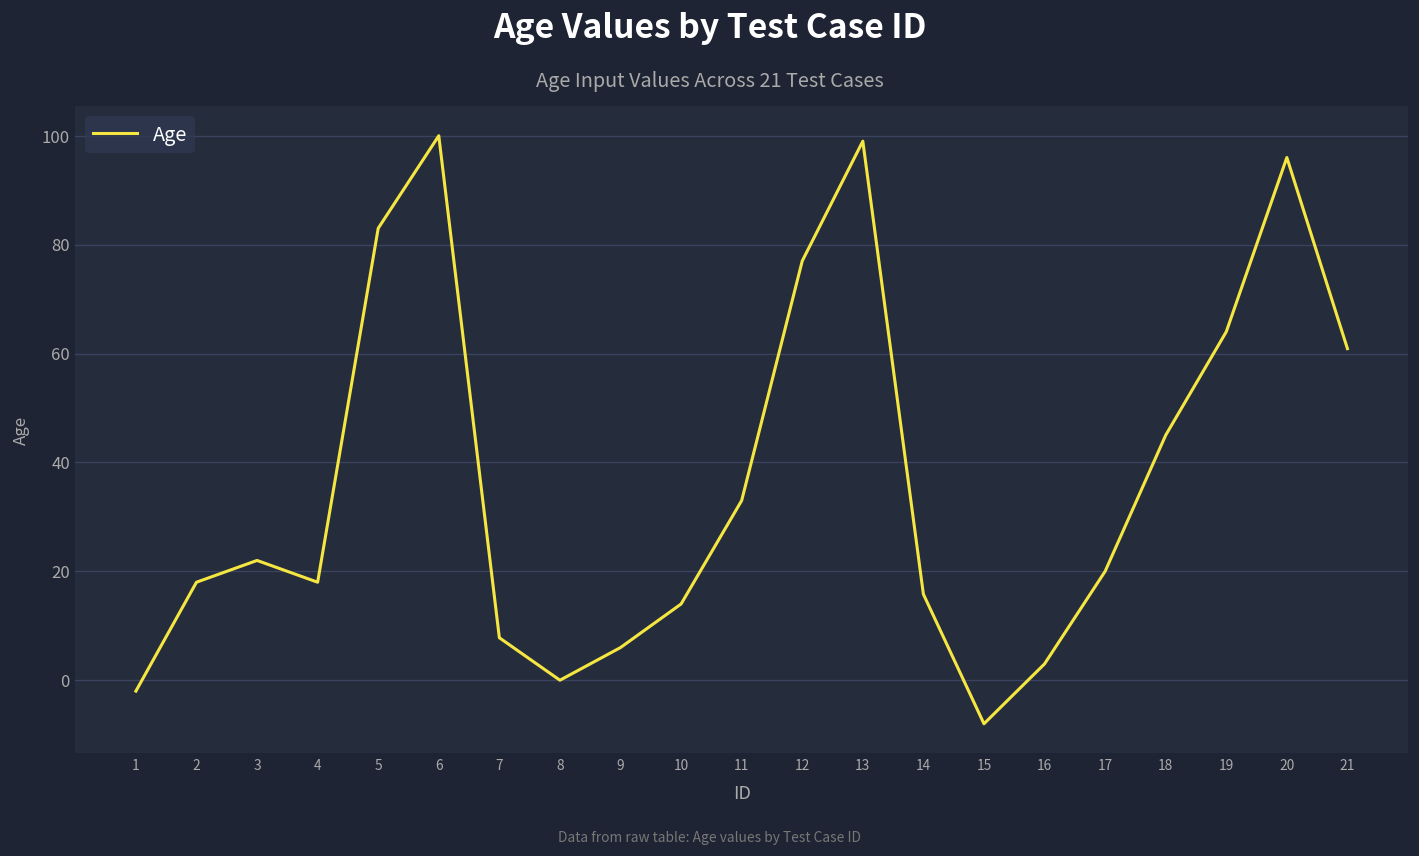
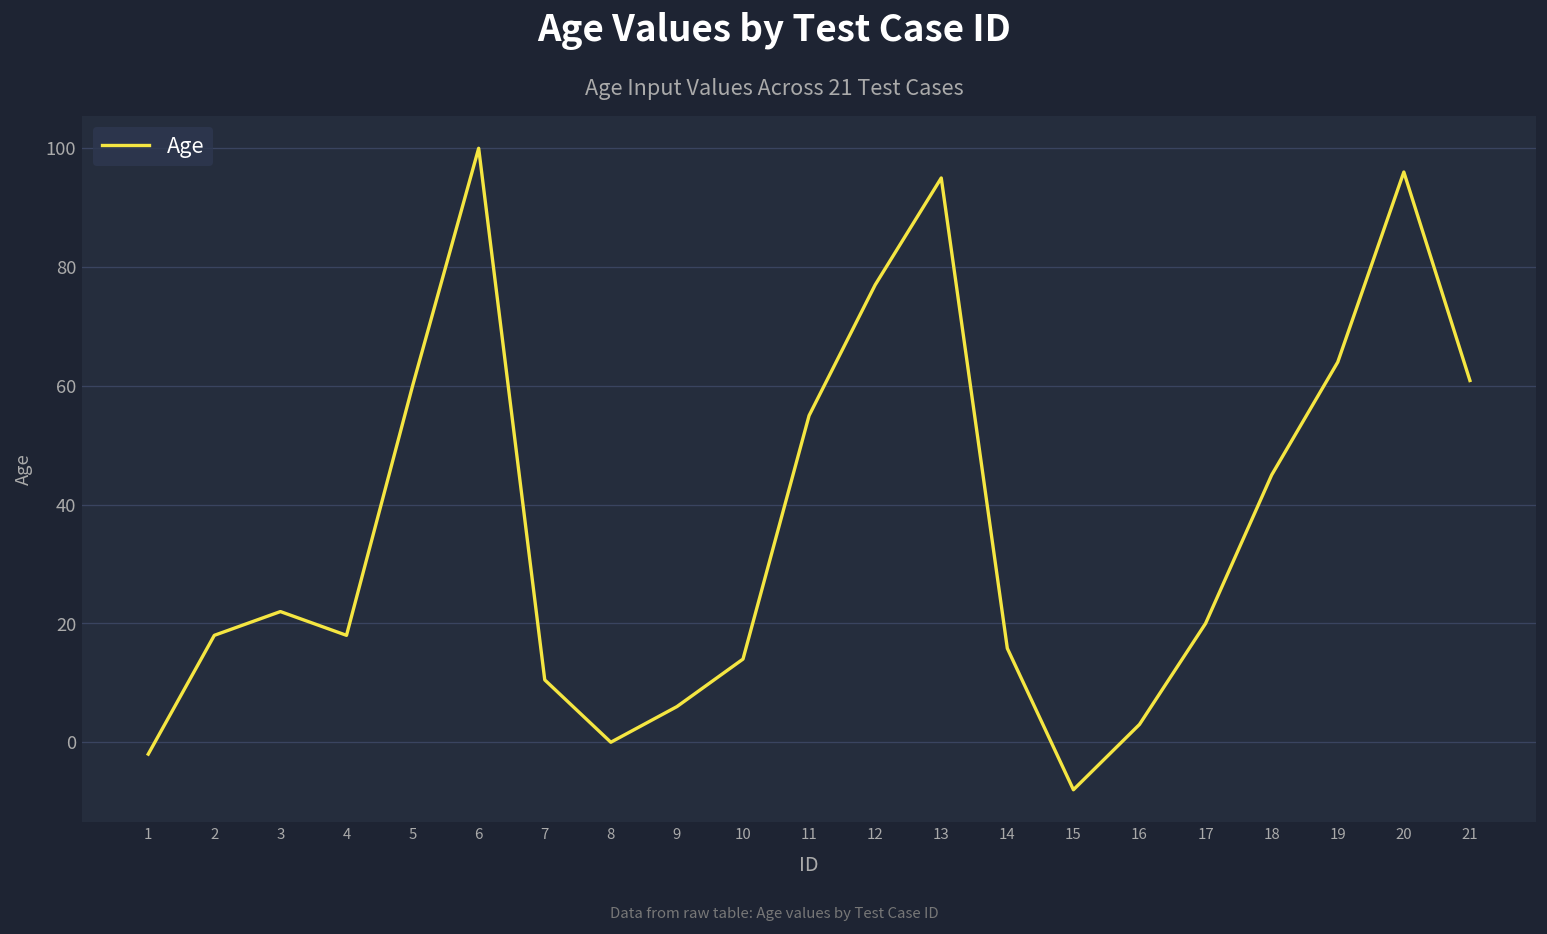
  {
    "1": -2,
    "2": 18,
    "3": 22,
    "4": 18,
-   "5": 83,
+   "5": 60,
    "6": 100,
-   "7": 8,
+   "7": 11,
    "8": 0,
    "9": 6,
    "10": 14,
-   "11": 33,
+   "11": 55,
    "12": 77,
-   "13": 99,
+   "13": 95,
    "14": 16,
    "15": -8,
    "16": 3,
    "17": 20,
    "18": 45,
    "19": 64,
    "20": 96,
    "21": 61
  }
